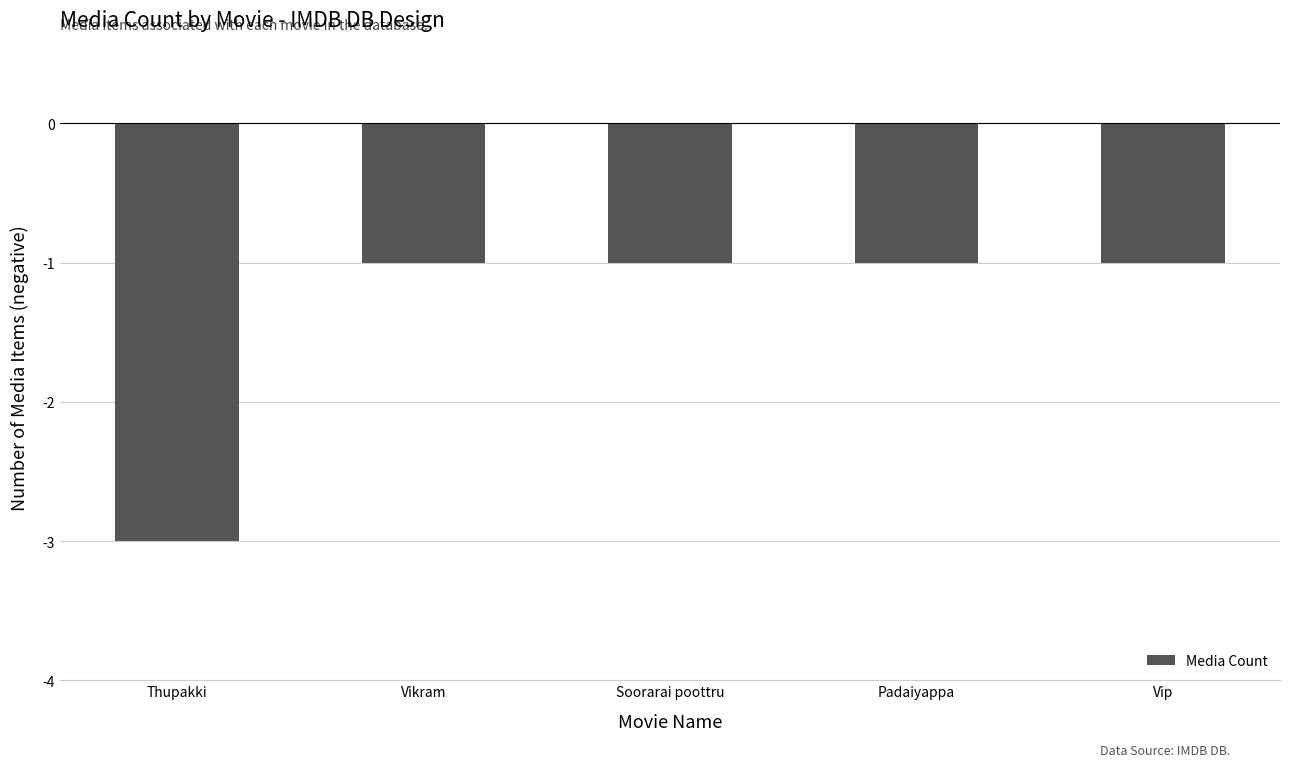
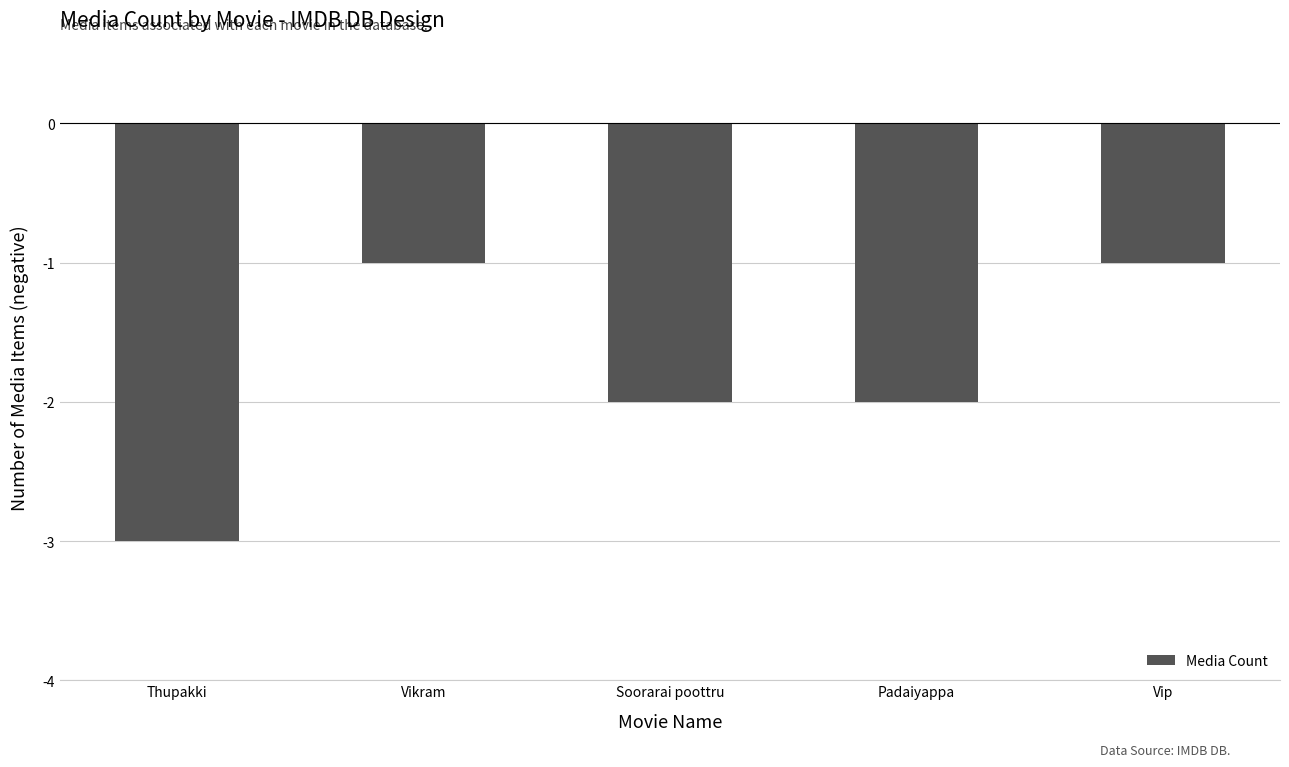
  {
    "Thupakki": -3.00,
    "Vikram": -1.00,
-   "Soorarai poottru": -1.00,
-   "Padaiyappa": -1.00,
+   "Soorarai poottru": -2.00,
+   "Padaiyappa": -2.00,
    "Vip": -1.00
  }
